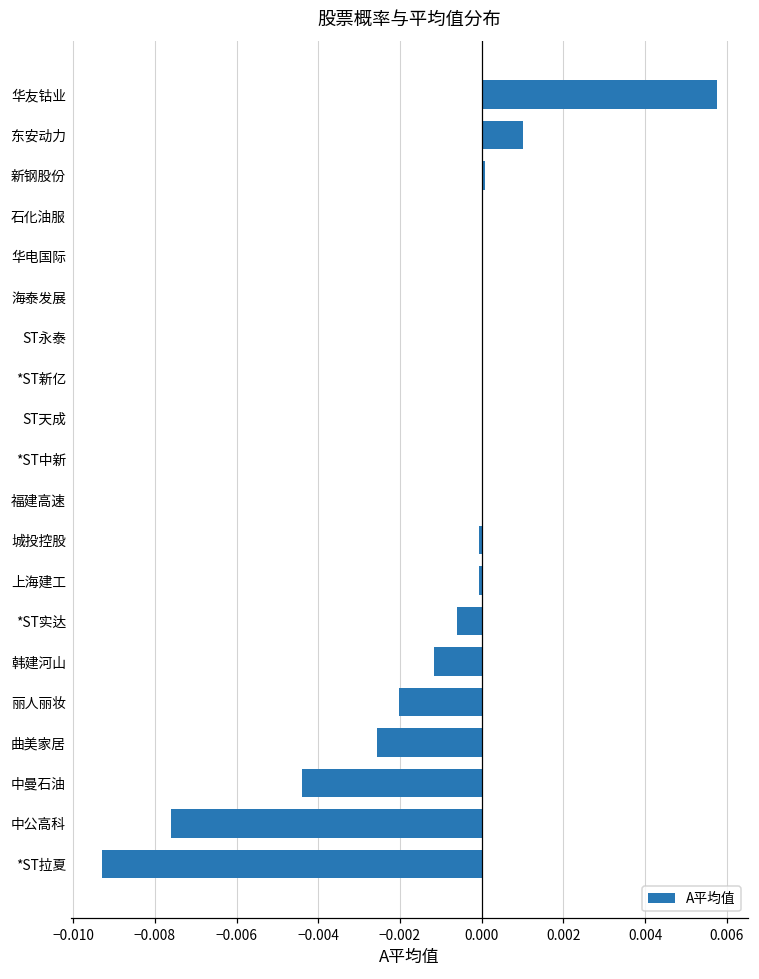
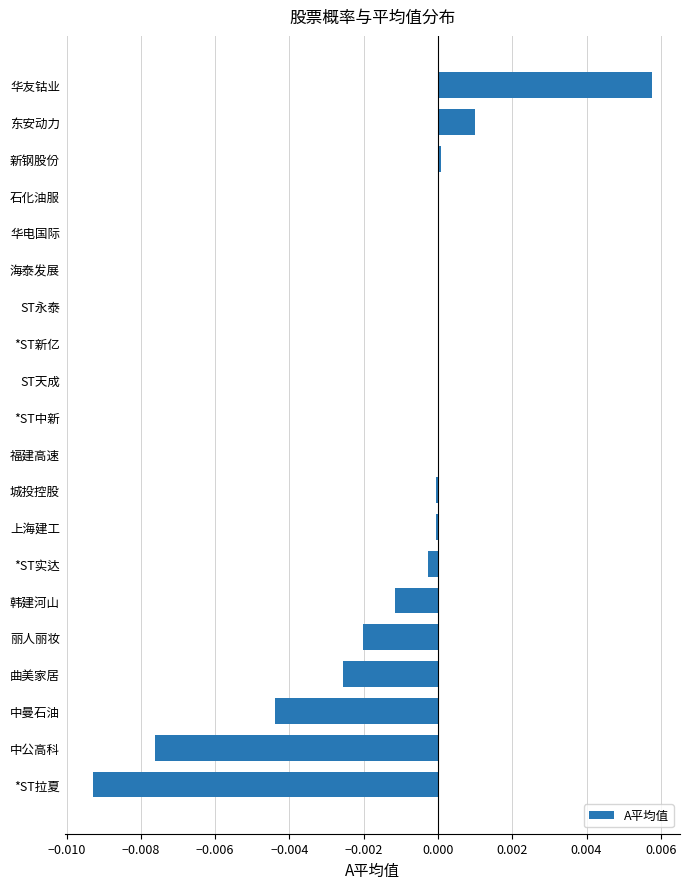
  {
    "华友钴业": 0.0058,
    "东安动力": 0.0010,
    "新钢股份": 0.0001,
    "石化油服": 0.0000,
    "华电国际": 0.0000,
    "海泰发展": 0.0000,
    "ST永泰": 0.0000,
    "*ST新亿": 0.0000,
    "ST天成": 0.0000,
    "*ST中新": 0.0000,
    "福建高速": 0.0000,
-   "*ST实达": -0.0006,
+   "*ST实达": -0.0003,
    "韩建河山": -0.0012,
    "丽人丽妆": -0.0020,
    "曲美家居": -0.0026,
    "中曼石油": -0.0044,
    "中公高科": -0.0076,
    "*ST拉夏": -0.0093
  }
